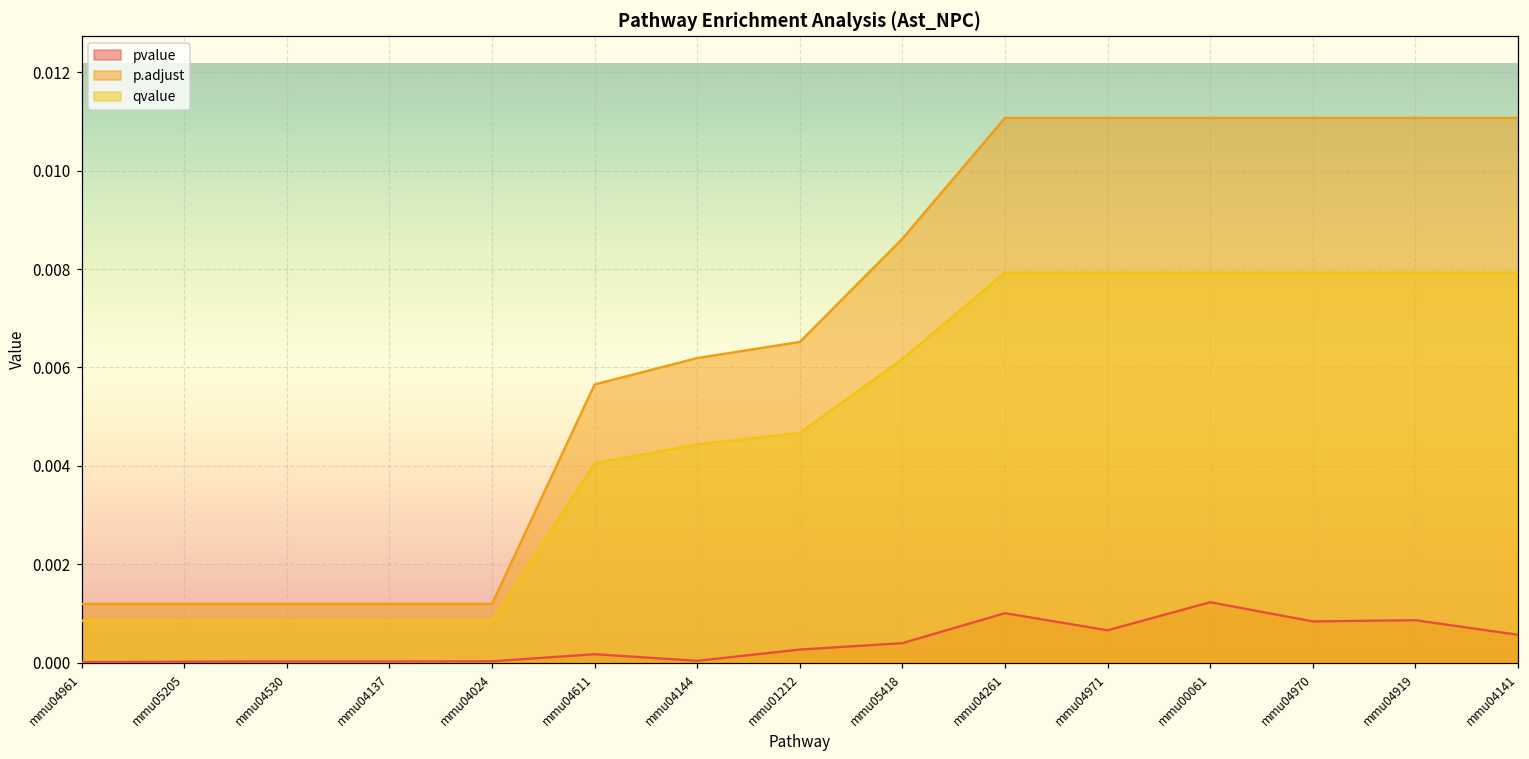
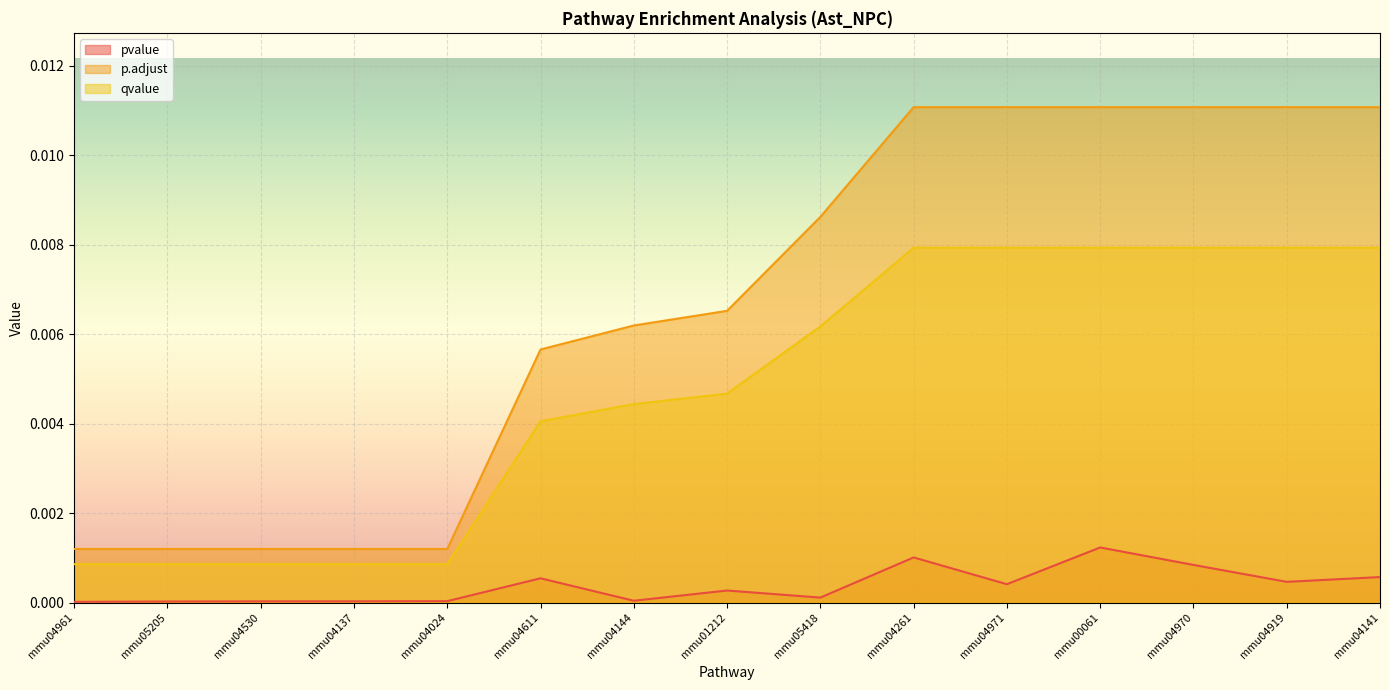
  {
    "pvalue": {
      "mmu04961": 0.0000,
      "mmu05205": 0.0000,
      "mmu04530": 0.0000,
      "mmu04137": 0.0000,
      "mmu04024": 0.0000,
-     "mmu04611": 0.0002,
+     "mmu04611": 0.0005,
      "mmu04144": 0.0000,
      "mmu01212": 0.0003,
-     "mmu05418": 0.0004,
+     "mmu05418": 0.0001,
      "mmu04261": 0.0010,
-     "mmu04971": 0.0007,
+     "mmu04971": 0.0004,
      "mmu00061": 0.0012,
      "mmu04970": 0.0008,
-     "mmu04919": 0.0009,
+     "mmu04919": 0.0005,
      "mmu04141": 0.0006
    }
  }
